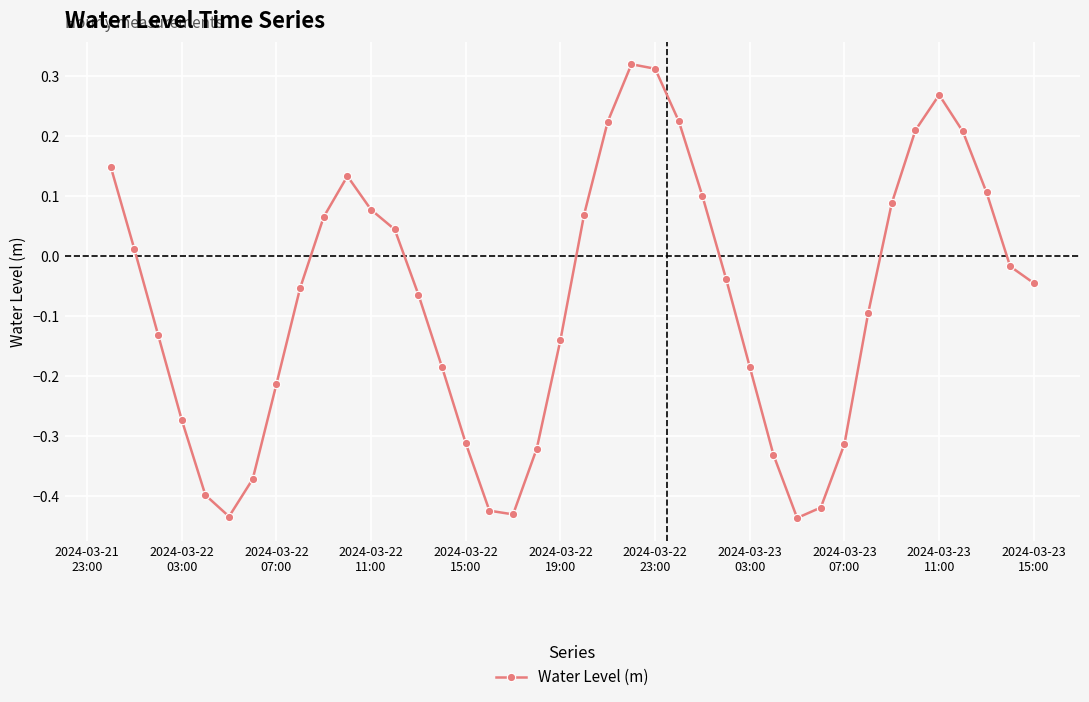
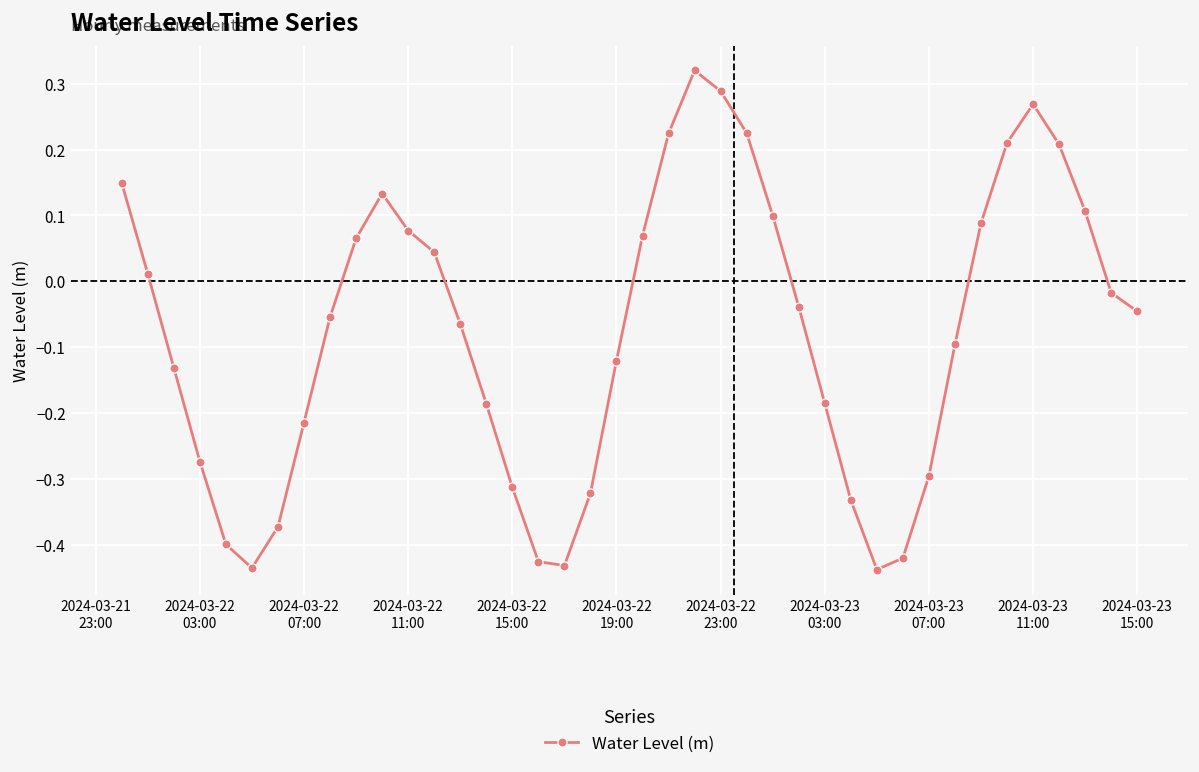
  {
    "2024-03-22 03:00": -0.27,
    "2024-03-22 07:00": -0.21,
    "2024-03-22 11:00": 0.08,
    "2024-03-22 15:00": -0.31,
-   "2024-03-22 19:00": -0.14,
-   "2024-03-22 23:00": 0.31,
+   "2024-03-22 19:00": -0.12,
+   "2024-03-22 23:00": 0.29,
    "2024-03-23 03:00": -0.19,
-   "2024-03-23 07:00": -0.31,
+   "2024-03-23 07:00": -0.30,
    "2024-03-23 11:00": 0.27,
    "2024-03-23 15:00": -0.05
  }
